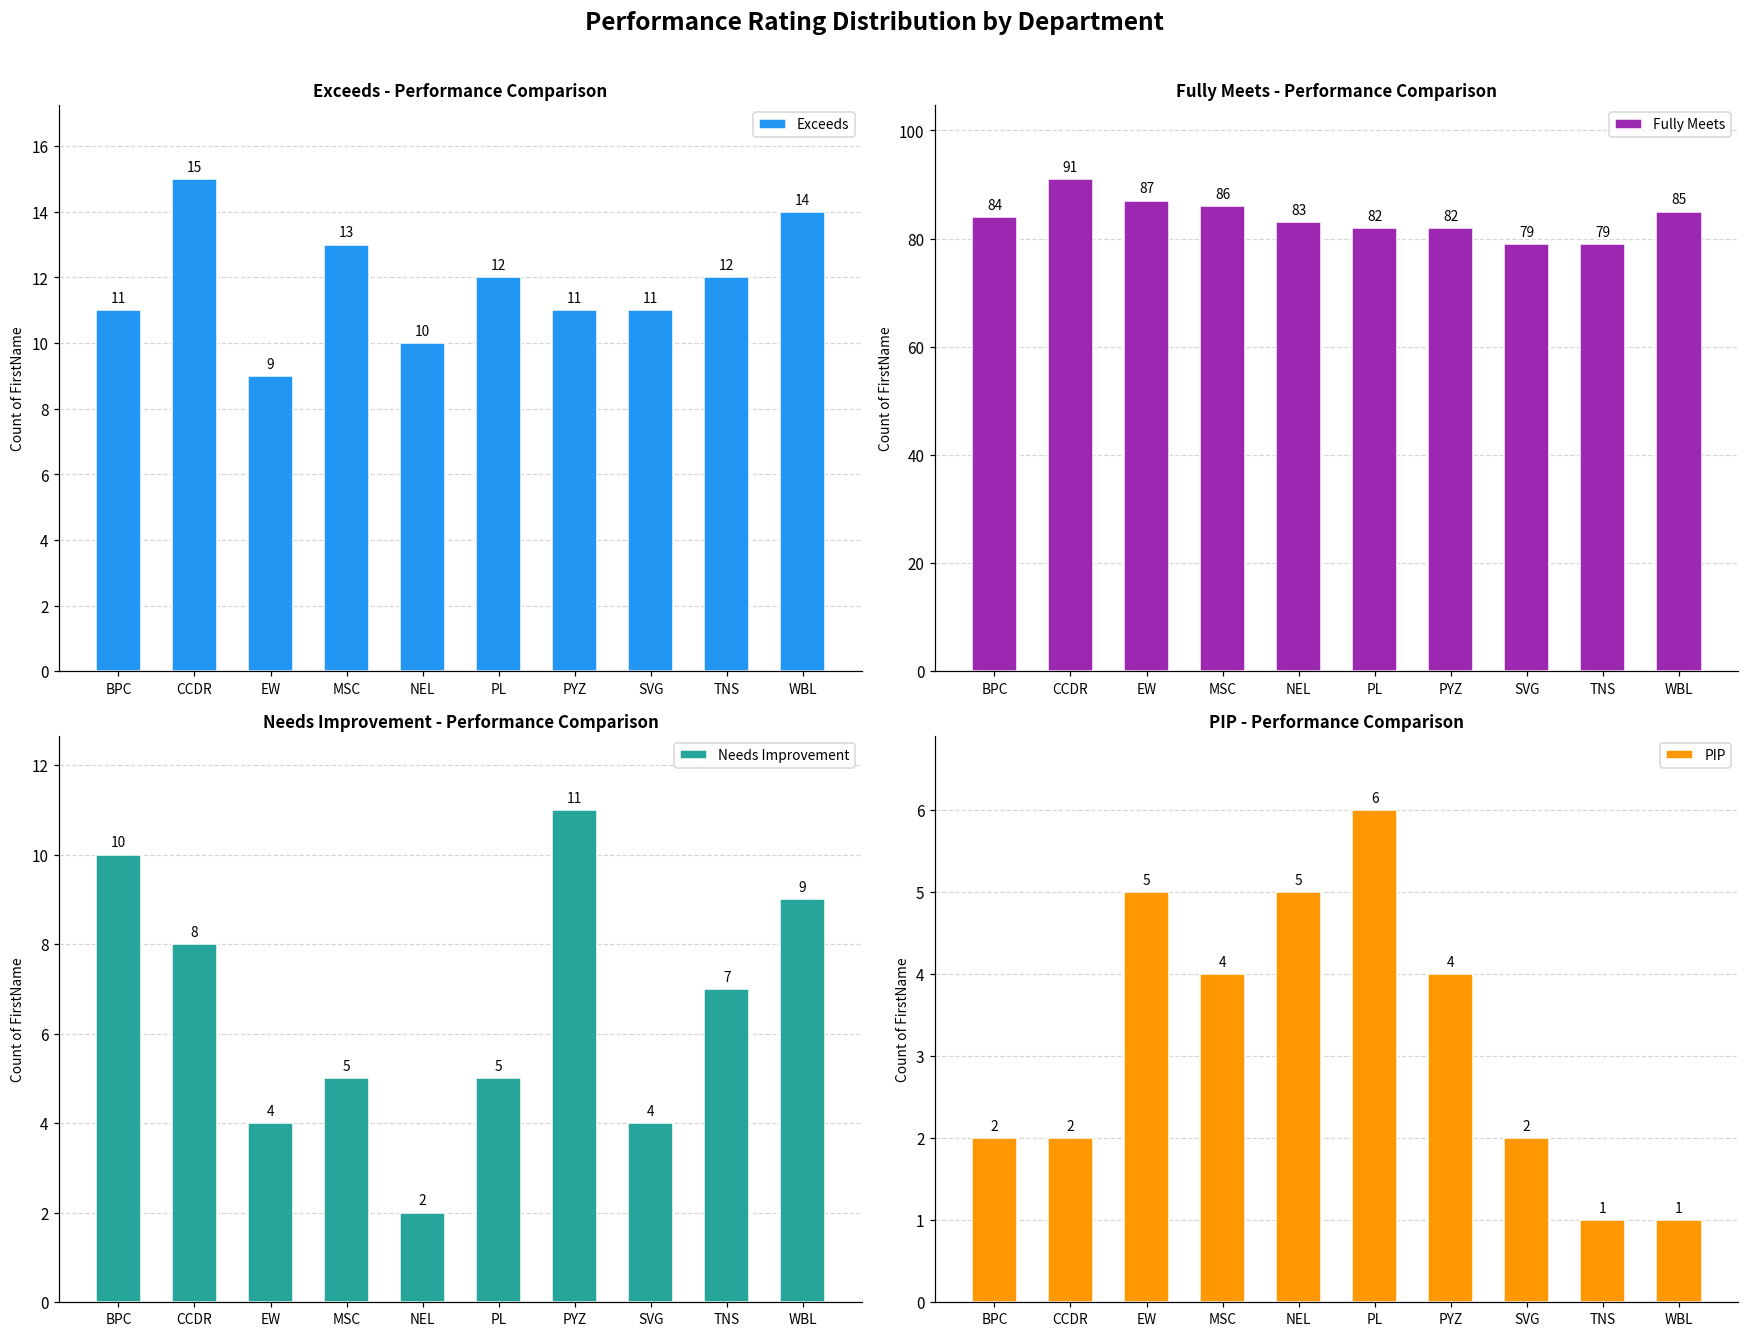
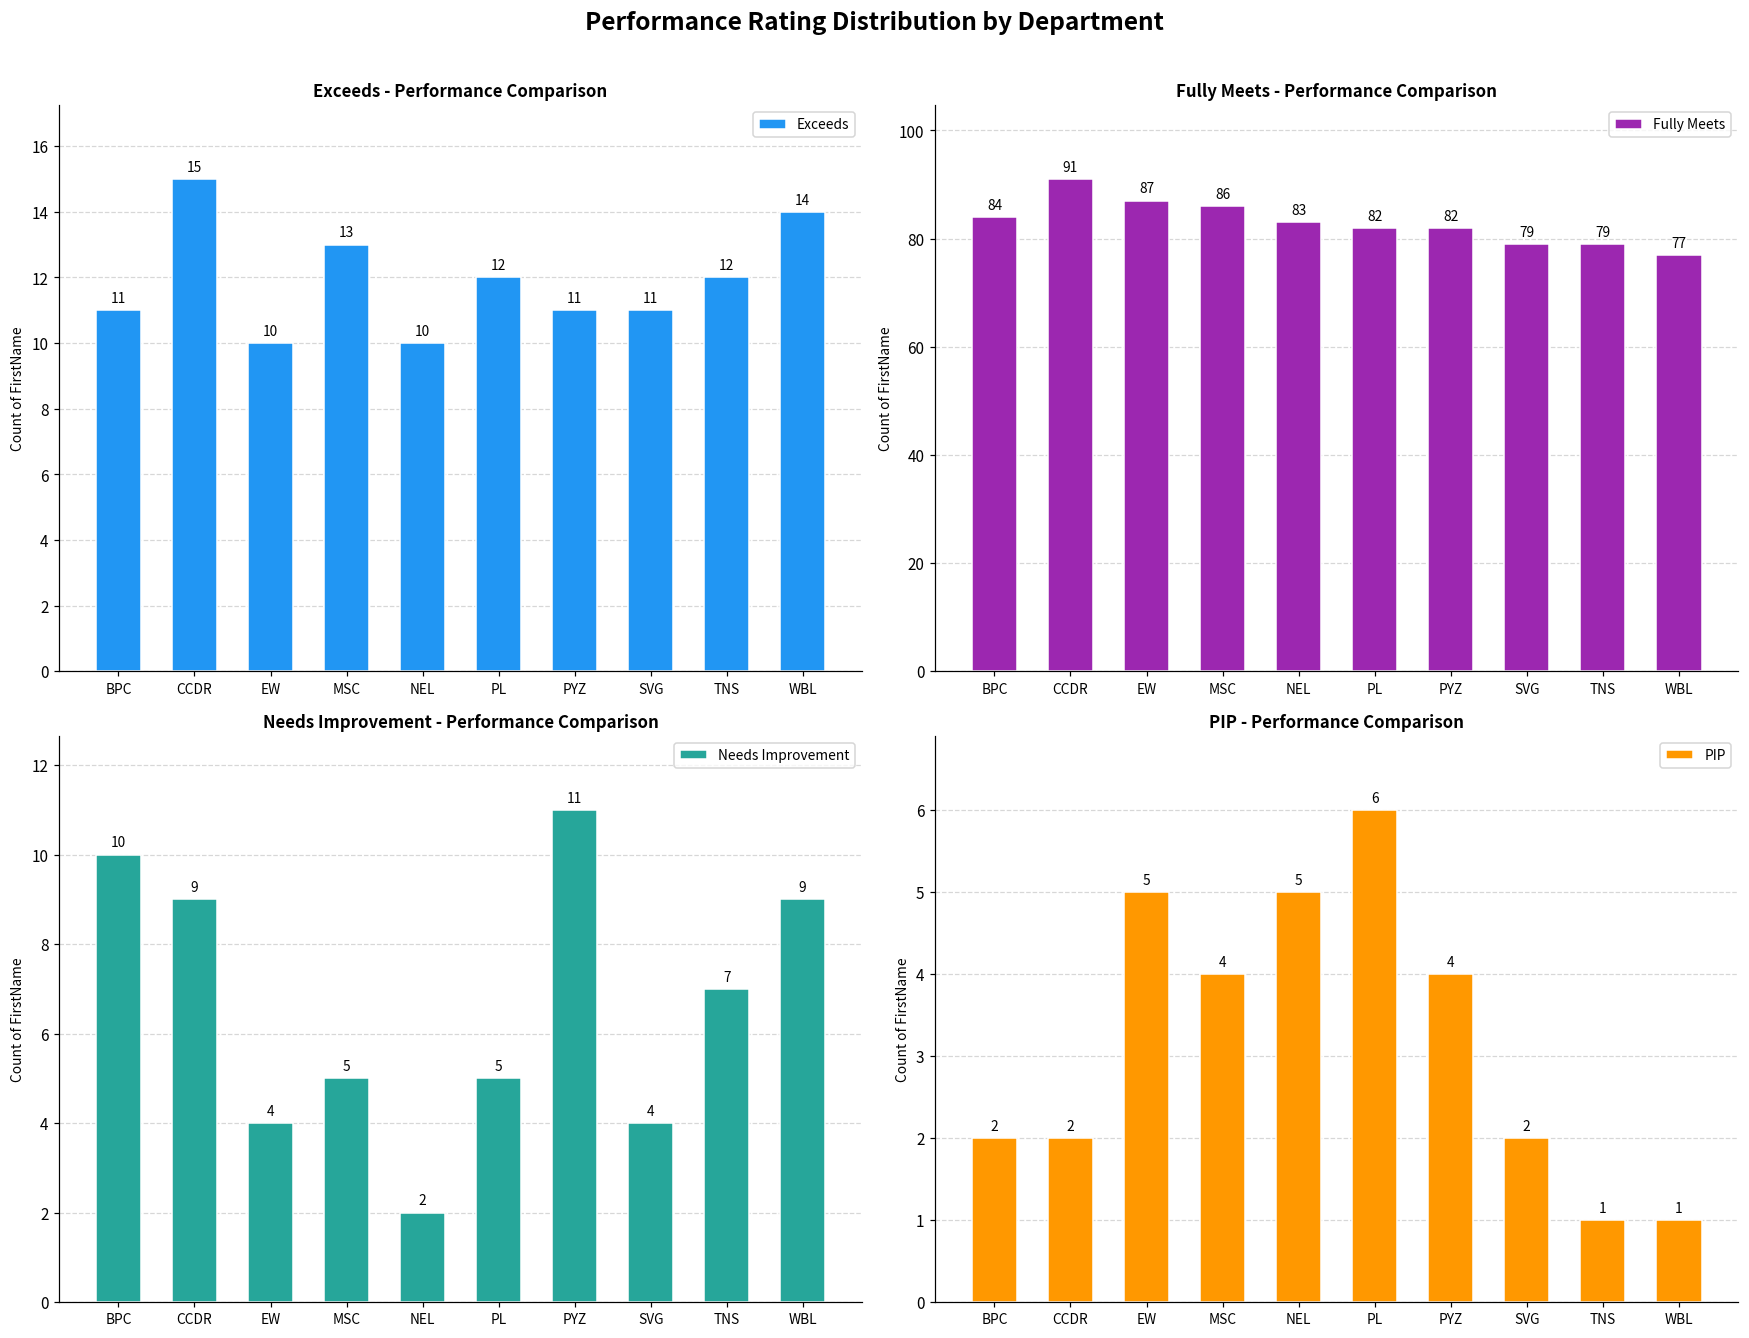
  {
    "Exceeds - Performance Comparison": {
      "BPC": 11,
      "CCDR": 15,
-     "EW": 9,
+     "EW": 10,
      "MSC": 13,
      "NEL": 10,
      "PL": 12,
      "PYZ": 11,
      "SVG": 11,
      "TNS": 12,
      "WBL": 14
    },
    "Fully Meets - Performance Comparison": {
      "BPC": 84,
      "CCDR": 91,
      "EW": 87,
      "MSC": 86,
      "NEL": 83,
      "PL": 82,
      "PYZ": 82,
      "SVG": 79,
      "TNS": 79,
-     "WBL": 85
+     "WBL": 77
    },
    "Needs Improvement - Performance Comparison": {
      "BPC": 10,
-     "CCDR": 8,
+     "CCDR": 9,
      "EW": 4,
      "MSC": 5,
      "NEL": 2,
      "PL": 5,
      "PYZ": 11,
      "SVG": 4,
      "TNS": 7,
      "WBL": 9
    },
    "PIP - Performance Comparison": {
      "BPC": 2,
      "CCDR": 2,
      "EW": 5,
      "MSC": 4,
      "NEL": 5,
      "PL": 6,
      "PYZ": 4,
      "SVG": 2,
      "TNS": 1,
      "WBL": 1
    }
  }
